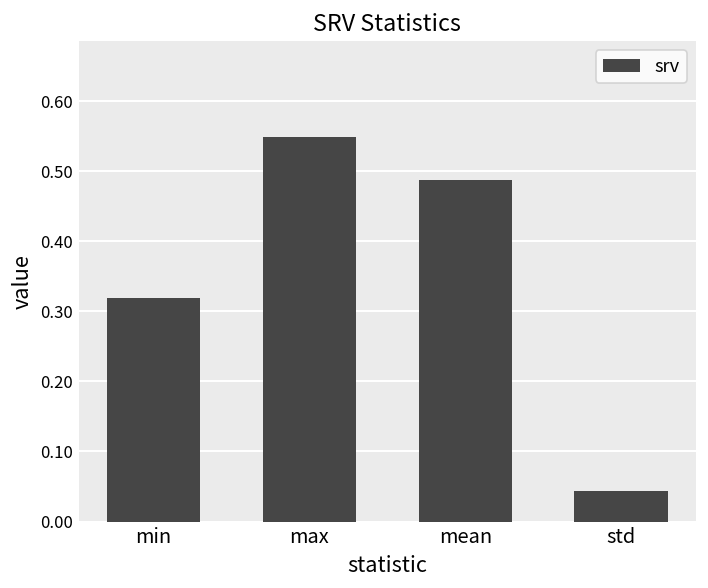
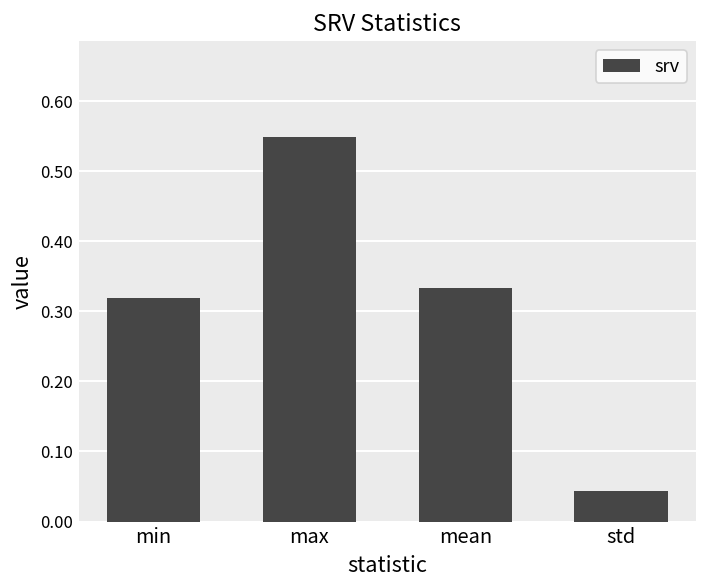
  {
    "min": 0.32,
    "max": 0.55,
-   "mean": 0.49,
+   "mean": 0.33,
    "std": 0.04
  }
